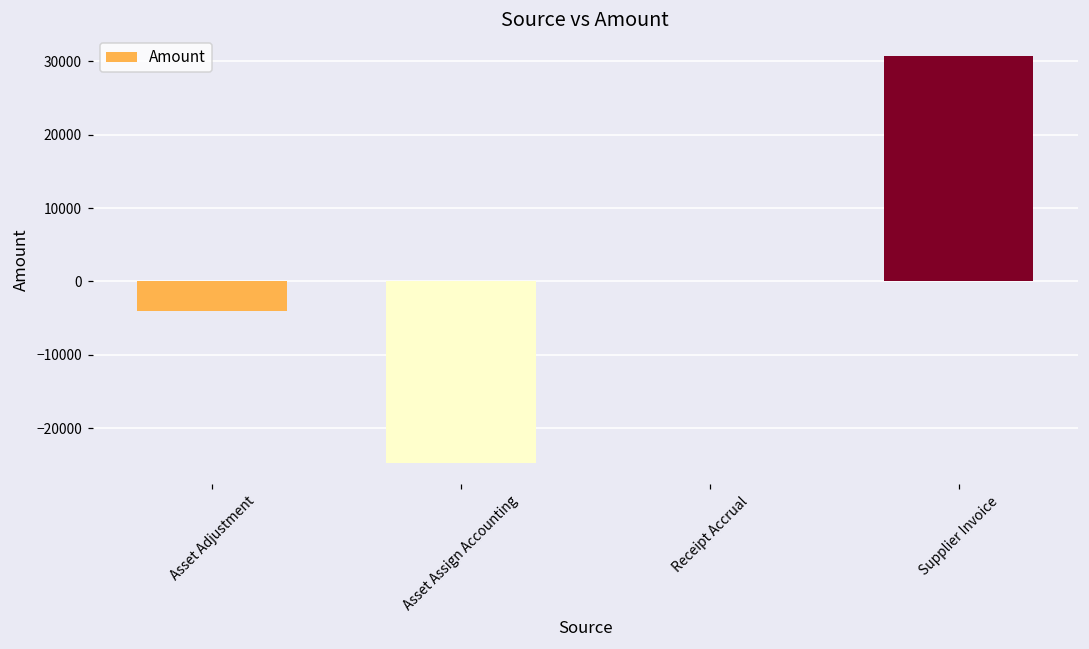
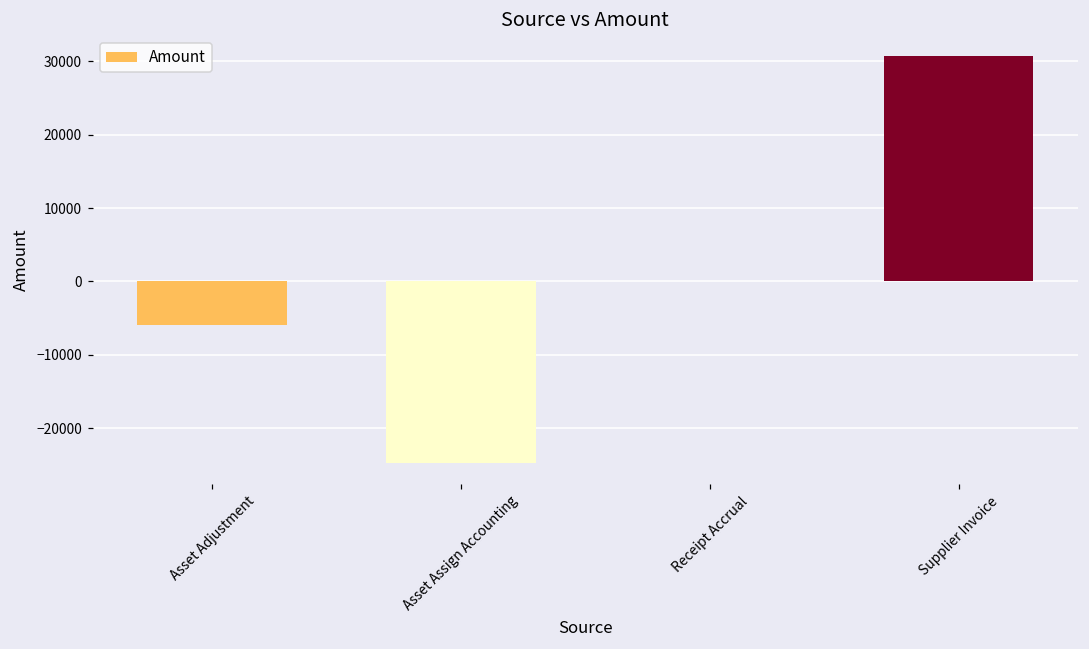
  {
-   "Asset Adjustment": -4000,
+   "Asset Adjustment": -6000,
    "Asset Assign Accounting": -25000,
    "Receipt Accrual": 0,
    "Supplier Invoice": 31000
  }
